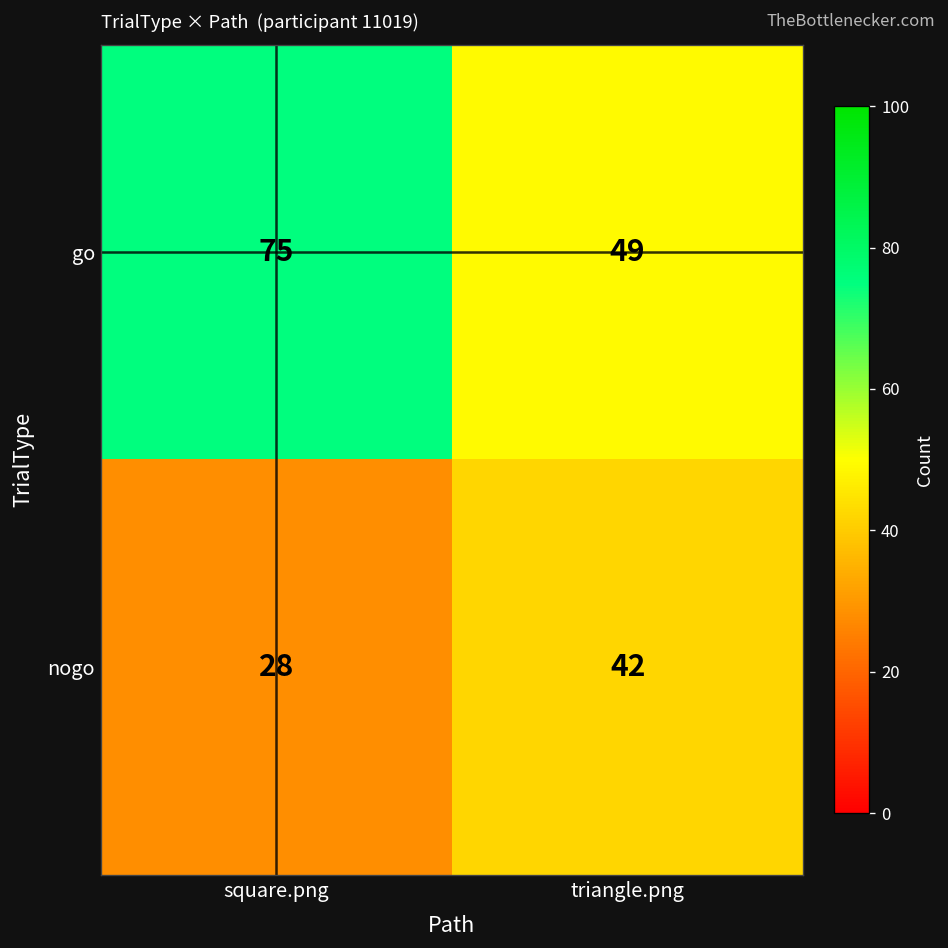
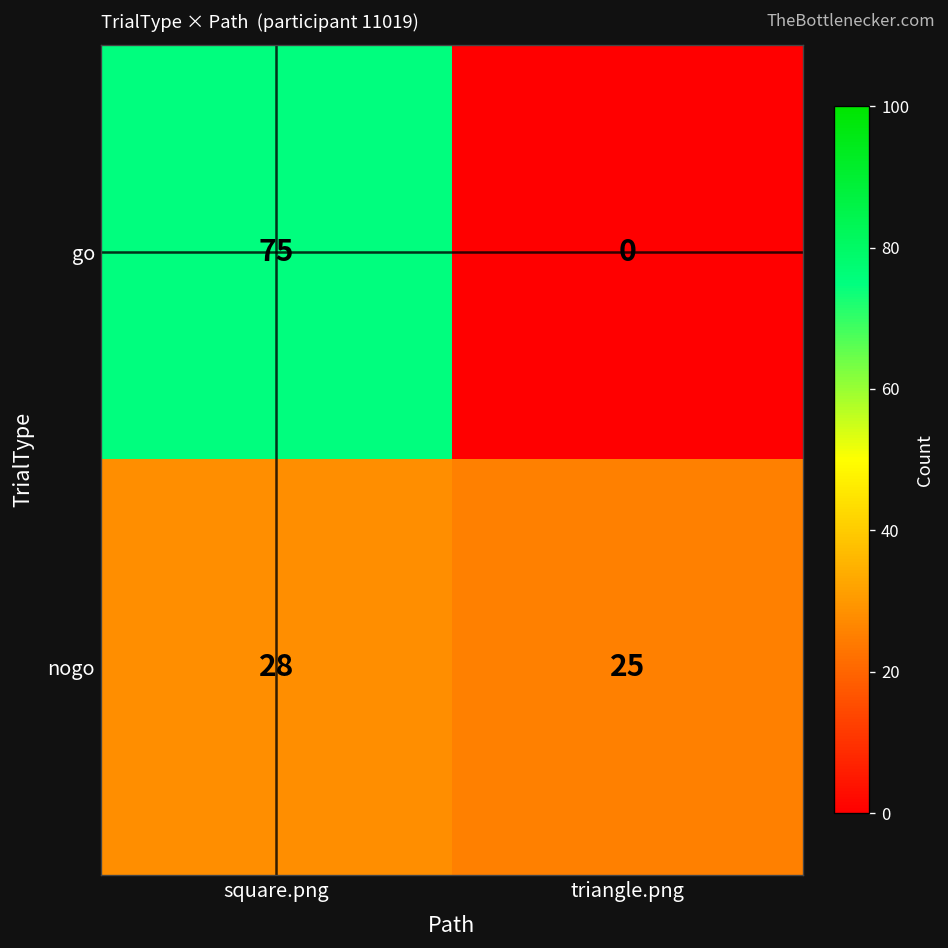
  {
    "go": {
      "square.png": 75,
-     "triangle.png": 49
+     "triangle.png": 0
    },
    "nogo": {
      "square.png": 28,
-     "triangle.png": 42
+     "triangle.png": 25
    }
  }
